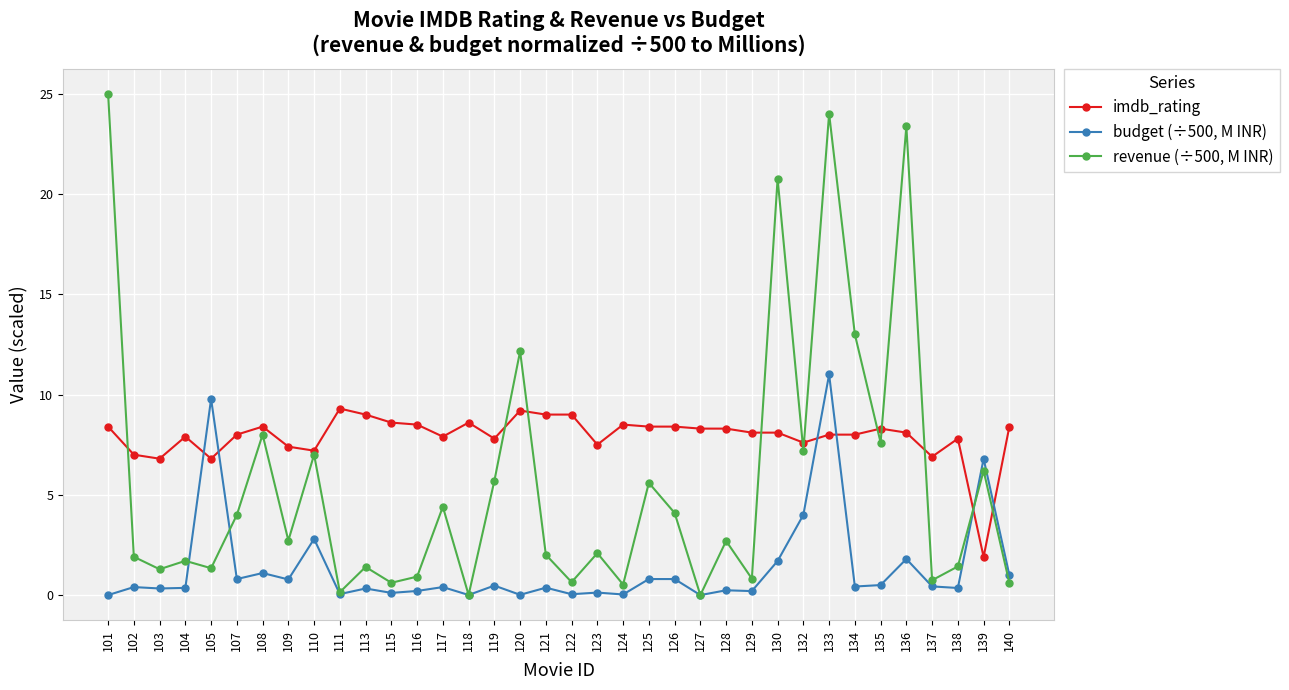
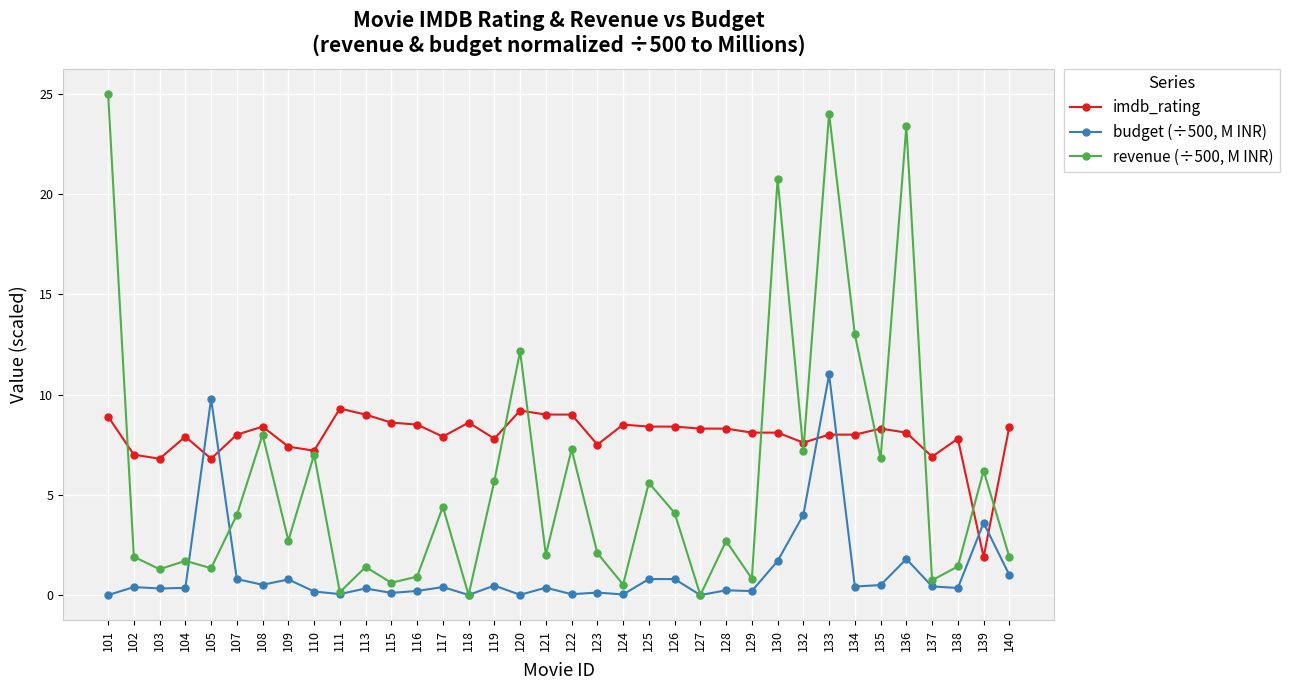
  {
    "imdb_rating": {
-     "101": 8.4,
+     "101": 8.9,
      "102": 7.0,
      "103": 6.8,
      "104": 7.9,
      "105": 6.8,
      "107": 8.0,
      "108": 8.4,
      "109": 7.4,
      "110": 7.2,
      "111": 9.3,
      "113": 9.0,
      "115": 8.6,
      "116": 8.5,
      "117": 7.9,
      "118": 8.6,
      "119": 7.8,
      "120": 9.2,
      "121": 9.0,
      "122": 9.0,
      "123": 7.5,
      "124": 8.5,
      "125": 8.4,
      "126": 8.4,
      "127": 8.3,
      "128": 8.3,
      "129": 8.1,
      "130": 8.1,
      "132": 7.6,
      "133": 8.0,
      "134": 8.0,
      "135": 8.3,
      "136": 8.1,
      "137": 6.9,
      "138": 7.8,
      "139": 1.9,
      "140": 8.4
    },
    "budget (÷500, M INR)": {
      "101": 0.0,
      "102": 0.4,
      "103": 0.3,
      "104": 0.4,
      "105": 9.8,
      "107": 0.8,
-     "108": 1.1,
+     "108": 0.5,
      "109": 0.8,
-     "110": 2.8,
+     "110": 0.2,
      "113": 0.3,
      "115": 0.1,
      "116": 0.2,
      "117": 0.4,
      "119": 0.5,
      "120": 0.0,
      "121": 0.4,
      "122": 0.0,
      "123": 0.1,
      "124": 0.0,
      "125": 0.8,
      "126": 0.8,
      "128": 0.2,
      "129": 0.2,
      "130": 1.7,
      "132": 4.0,
      "133": 11.0,
      "134": 0.4,
      "135": 0.5,
      "136": 1.8,
      "137": 0.4,
      "138": 0.4,
-     "139": 6.8,
+     "139": 3.6,
      "140": 1.0
    },
    "revenue (÷500, M INR)": {
      "101": 25.0,
      "102": 1.9,
      "103": 1.3,
      "104": 1.7,
      "105": 1.3,
      "107": 4.0,
      "108": 8.0,
      "109": 2.7,
      "110": 7.0,
      "113": 1.4,
      "115": 0.6,
      "116": 0.9,
      "117": 4.4,
      "119": 5.7,
      "120": 12.2,
      "121": 2.0,
-     "122": 0.6,
+     "122": 7.3,
      "123": 2.1,
      "124": 0.5,
      "125": 5.6,
      "126": 4.1,
      "128": 2.7,
      "129": 0.8,
      "130": 20.8,
      "132": 7.2,
      "133": 24.0,
      "134": 13.0,
-     "135": 7.6,
+     "135": 6.8,
      "136": 23.4,
      "137": 0.7,
      "138": 1.4,
      "139": 6.2,
-     "140": 0.6
+     "140": 1.9
    }
  }
